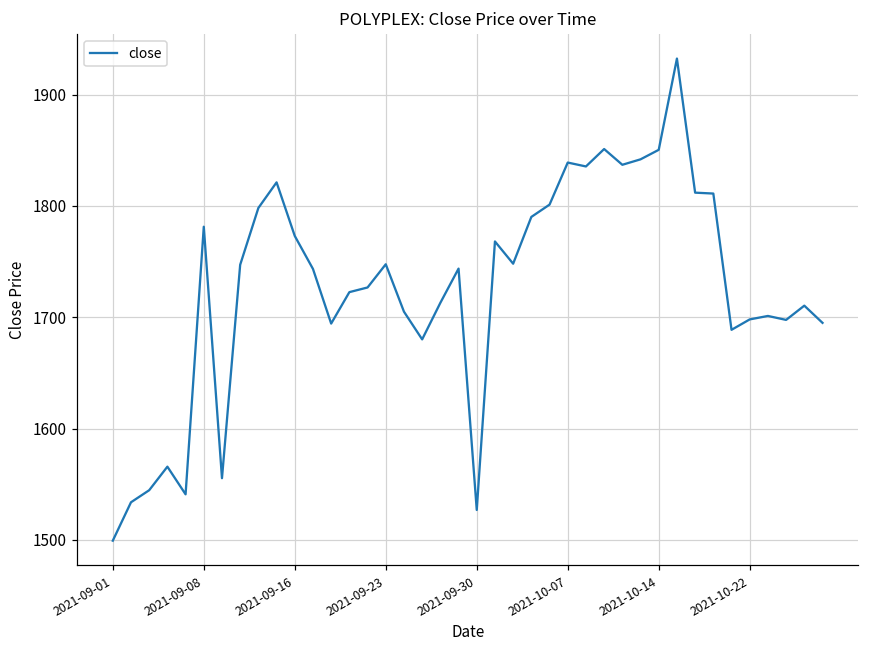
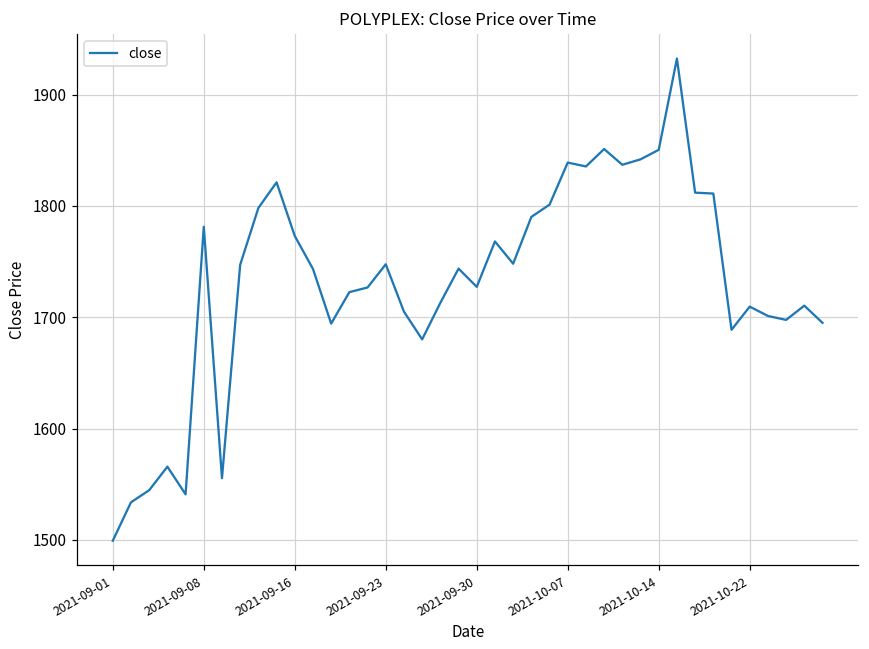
  {
    "2021-09-01": 1499,
    "2021-09-08": 1781,
    "2021-09-16": 1773,
    "2021-09-23": 1748,
-   "2021-09-30": 1527,
+   "2021-09-30": 1727,
    "2021-10-07": 1839,
    "2021-10-14": 1850,
-   "2021-10-22": 1698
+   "2021-10-22": 1710
  }
